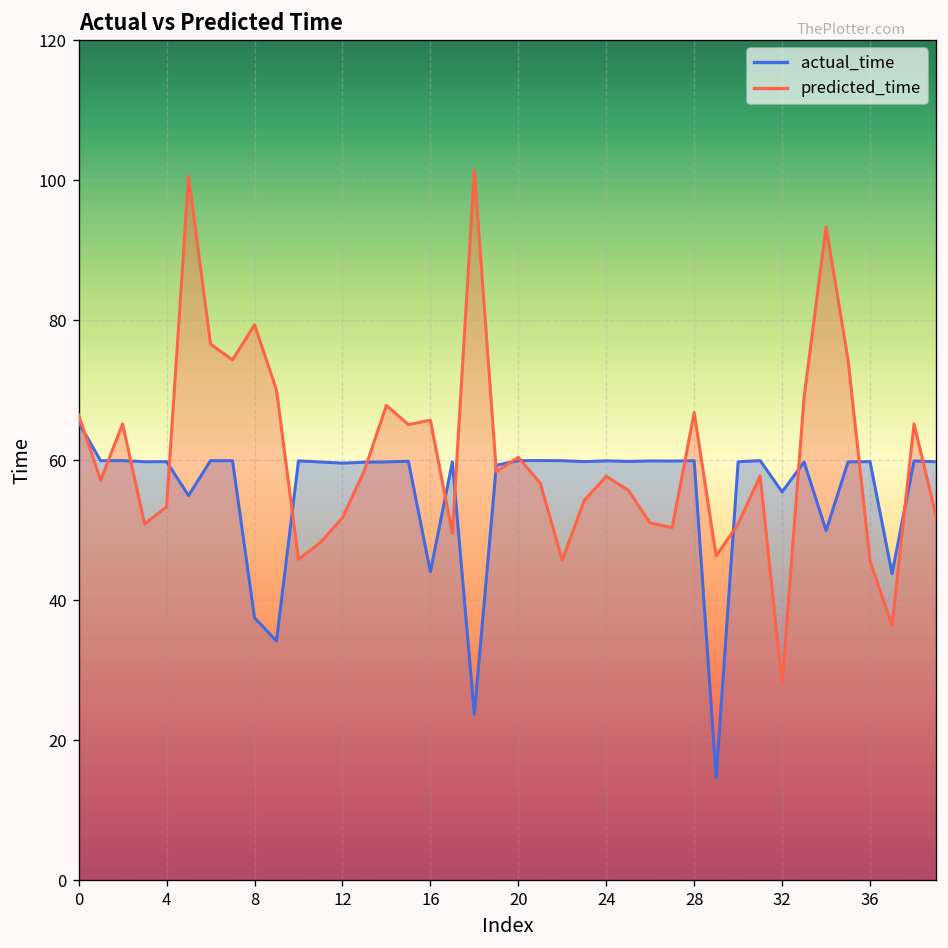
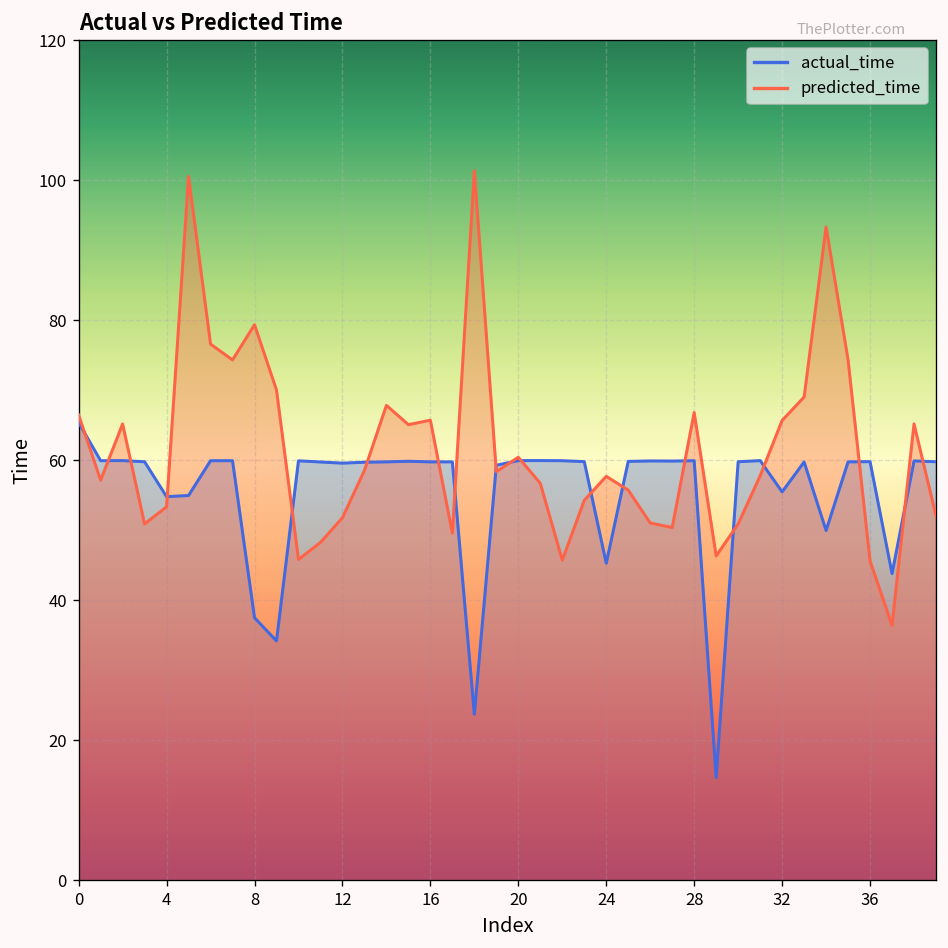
  {
    "actual_time": {
      "0": 65,
-     "4": 60,
+     "4": 55,
      "8": 38,
      "12": 60,
-     "16": 44,
+     "16": 60,
      "20": 60,
-     "24": 60,
+     "24": 45,
      "28": 60,
      "32": 55,
      "36": 60
    },
    "predicted_time": {
      "0": 66,
      "4": 53,
      "8": 79,
      "12": 52,
      "16": 66,
      "20": 60,
      "24": 58,
      "28": 67,
-     "32": 28,
+     "32": 66,
      "36": 46
    }
  }
